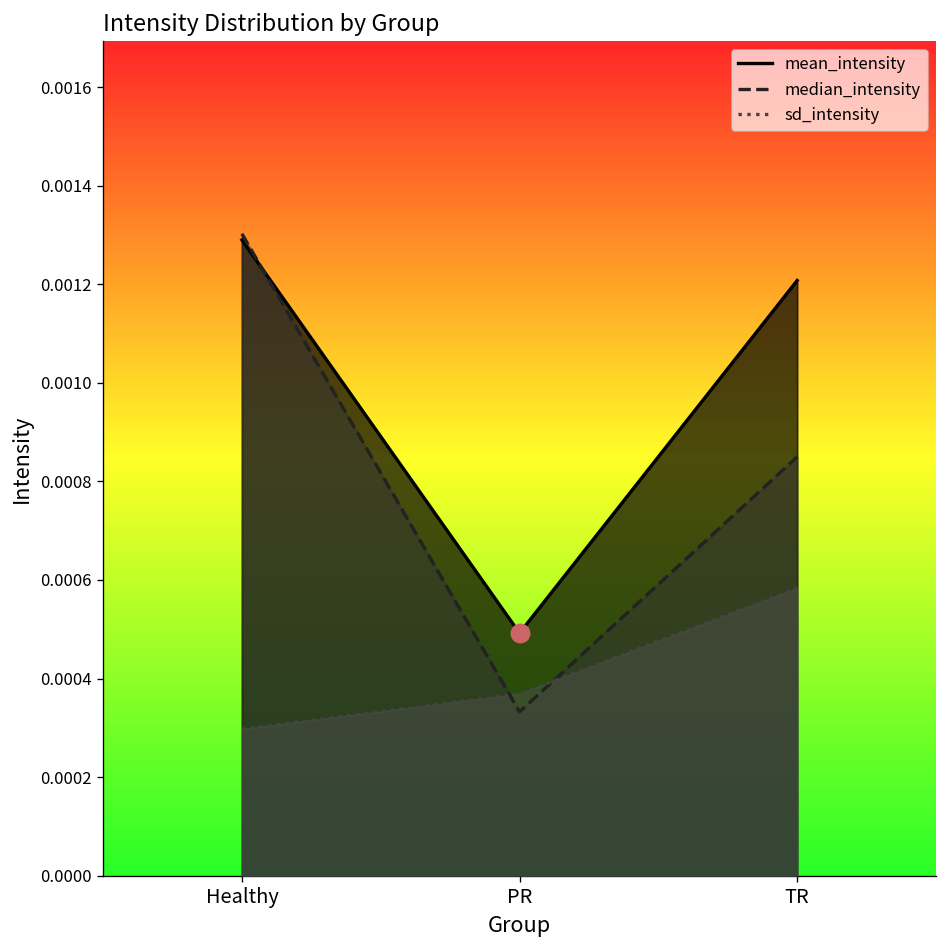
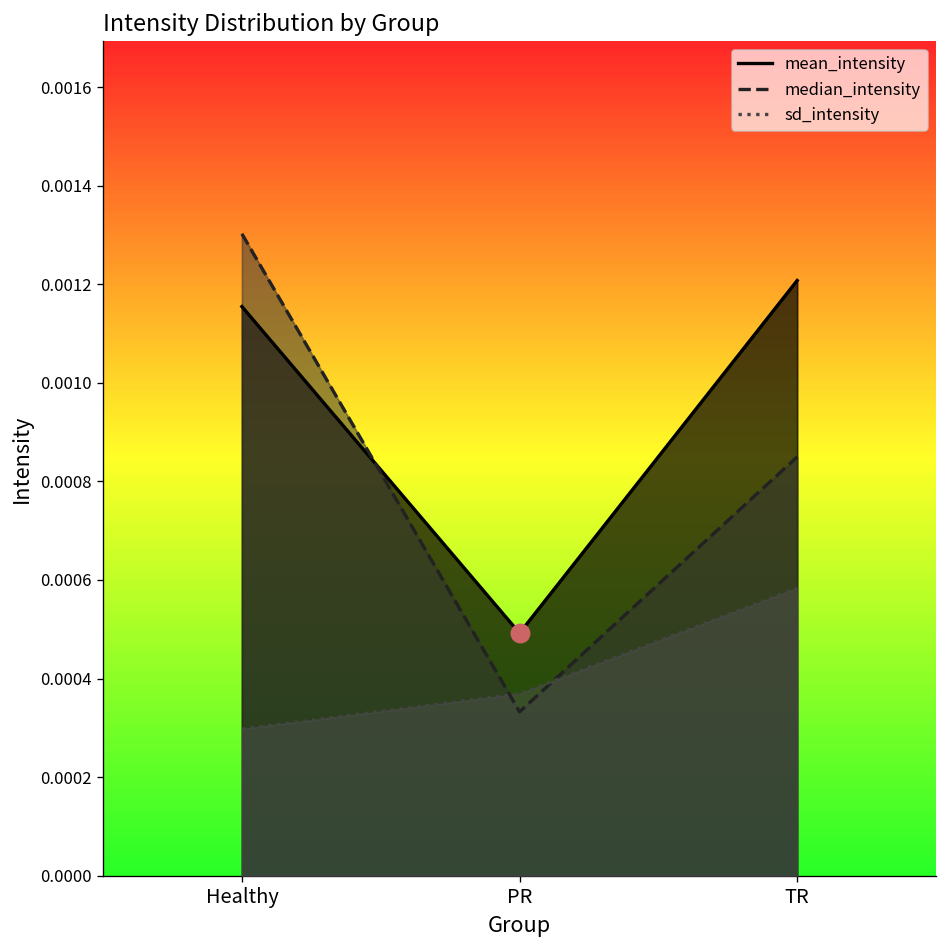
  {
    "mean_intensity": {
-     "Healthy": 0.00129,
+     "Healthy": 0.00115,
      "TR": 0.00121
    }
  }
